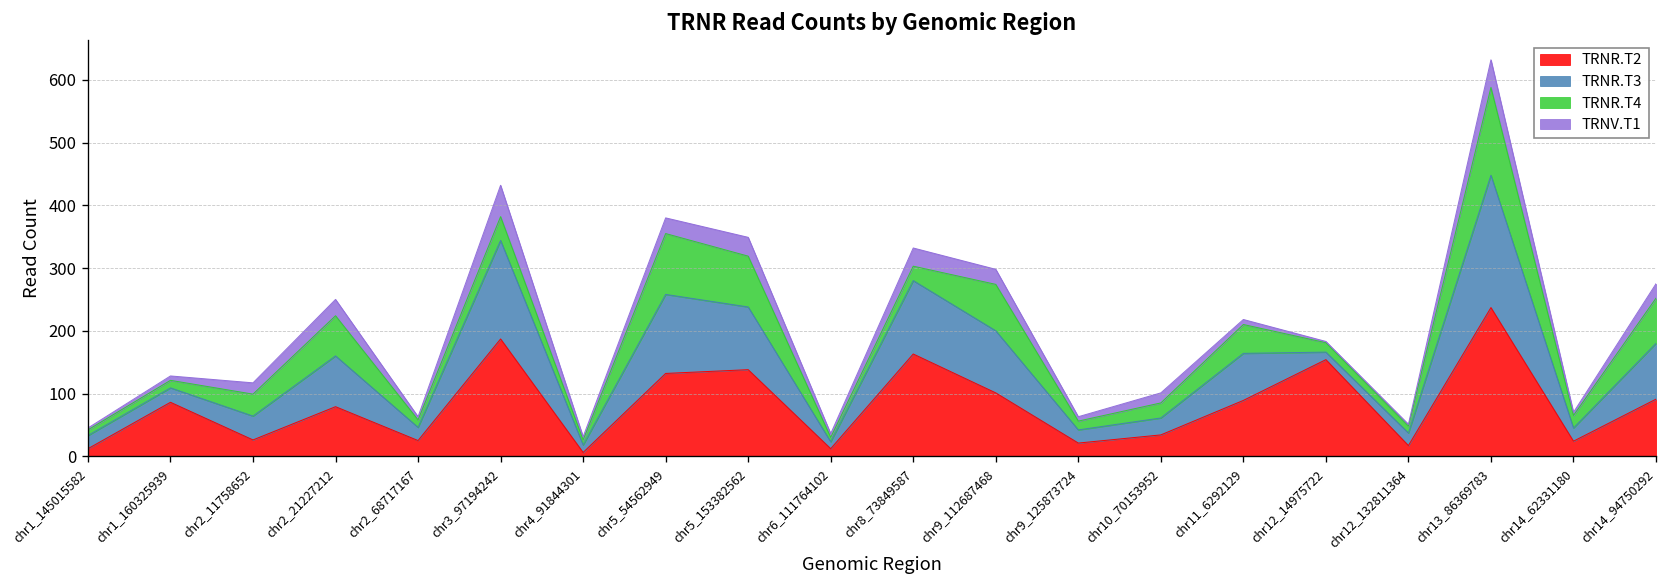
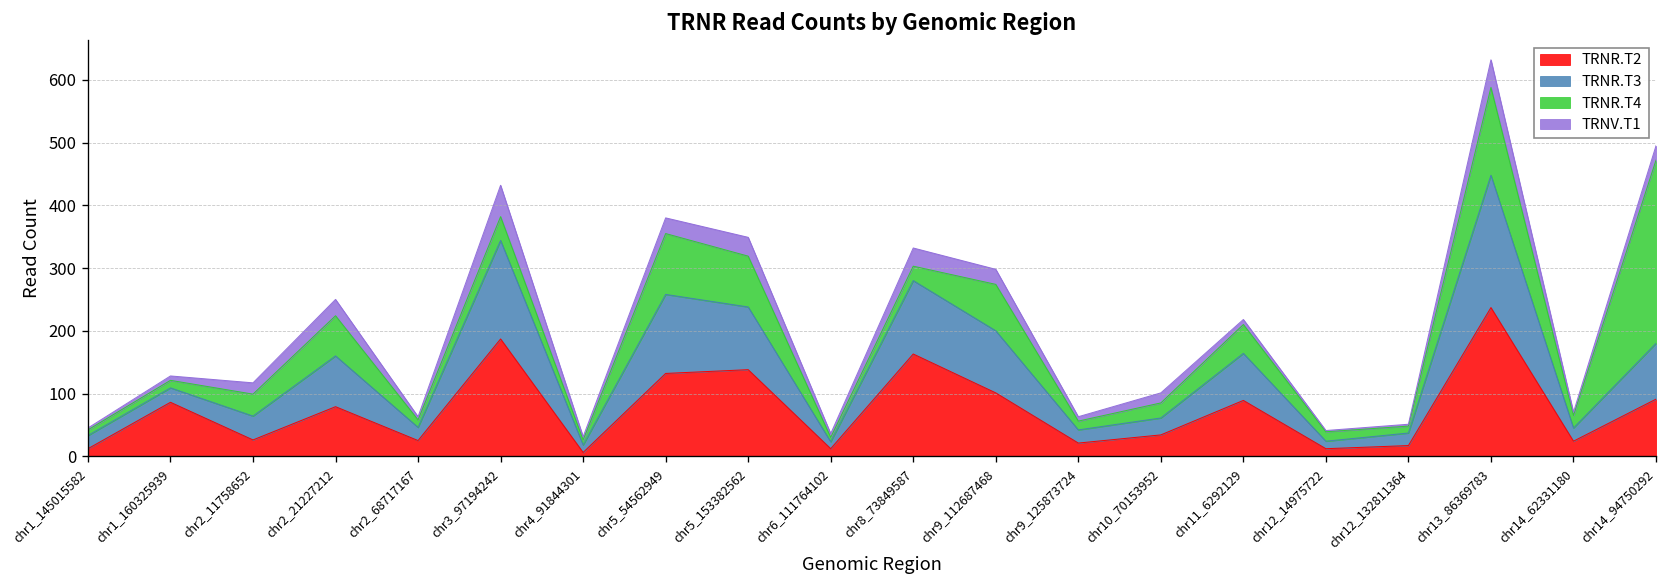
  {
    "TRNR.T2": {
      "chr1_145015582": 10,
      "chr1_160325939": 90,
      "chr2_11758652": 30,
      "chr2_21227212": 80,
      "chr2_68717167": 30,
      "chr3_97194242": 190,
      "chr4_91844301": 10,
      "chr5_54562949": 130,
      "chr5_153382562": 140,
      "chr6_111764102": 10,
      "chr8_73849587": 160,
      "chr9_112687468": 100,
      "chr9_125873724": 20,
      "chr10_70153952": 30,
      "chr11_6292129": 90,
-     "chr12_14975722": 150,
+     "chr12_14975722": 10,
      "chr12_132811364": 20,
      "chr13_86369783": 240,
      "chr14_62331180": 20,
      "chr14_94750292": 90
    },
    "TRNR.T3": {
      "chr1_145015582": 20,
      "chr1_160325939": 20,
      "chr2_11758652": 40,
      "chr2_21227212": 80,
      "chr2_68717167": 20,
      "chr3_97194242": 160,
      "chr4_91844301": 10,
      "chr5_54562949": 130,
      "chr5_153382562": 100,
      "chr6_111764102": 10,
      "chr8_73849587": 120,
      "chr9_112687468": 100,
      "chr9_125873724": 20,
      "chr10_70153952": 30,
      "chr11_6292129": 80,
      "chr12_14975722": 10,
      "chr12_132811364": 20,
      "chr13_86369783": 210,
      "chr14_62331180": 20,
      "chr14_94750292": 90
    },
    "TRNR.T4": {
      "chr1_160325939": 10,
      "chr2_11758652": 40,
      "chr2_21227212": 60,
      "chr2_68717167": 10,
      "chr3_97194242": 40,
      "chr4_91844301": 10,
      "chr5_54562949": 100,
      "chr5_153382562": 80,
      "chr6_111764102": 10,
      "chr8_73849587": 20,
      "chr9_112687468": 70,
      "chr9_125873724": 10,
      "chr10_70153952": 20,
      "chr11_6292129": 50,
      "chr13_86369783": 140,
      "chr14_62331180": 20,
-     "chr14_94750292": 70
+     "chr14_94750292": 290
    },
    "TRNV.T1": {
      "chr1_160325939": 10,
      "chr2_11758652": 20,
      "chr2_21227212": 30,
      "chr2_68717167": 10,
      "chr3_97194242": 50,
      "chr4_91844301": 10,
      "chr5_54562949": 30,
      "chr5_153382562": 30,
      "chr6_111764102": 10,
      "chr8_73849587": 30,
      "chr9_112687468": 20,
      "chr9_125873724": 10,
      "chr10_70153952": 20,
      "chr11_6292129": 10,
      "chr13_86369783": 40,
      "chr14_62331180": 10,
      "chr14_94750292": 20
    }
  }
